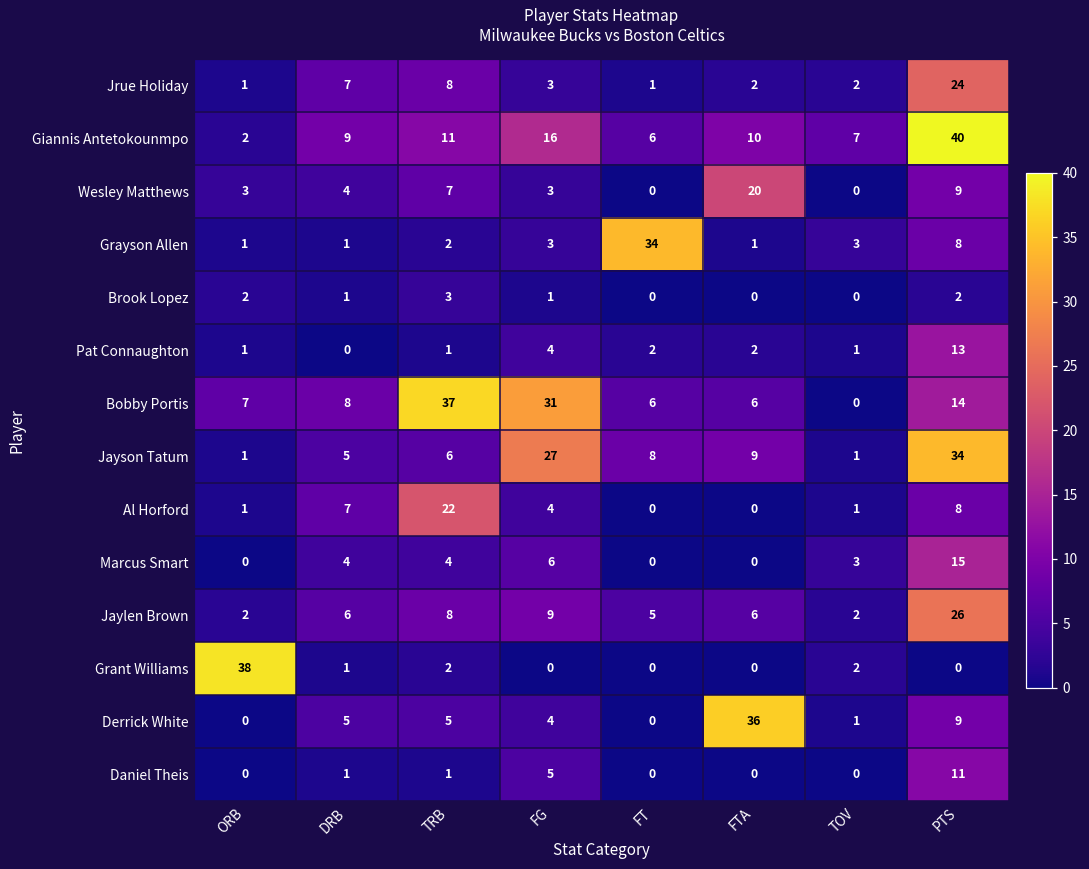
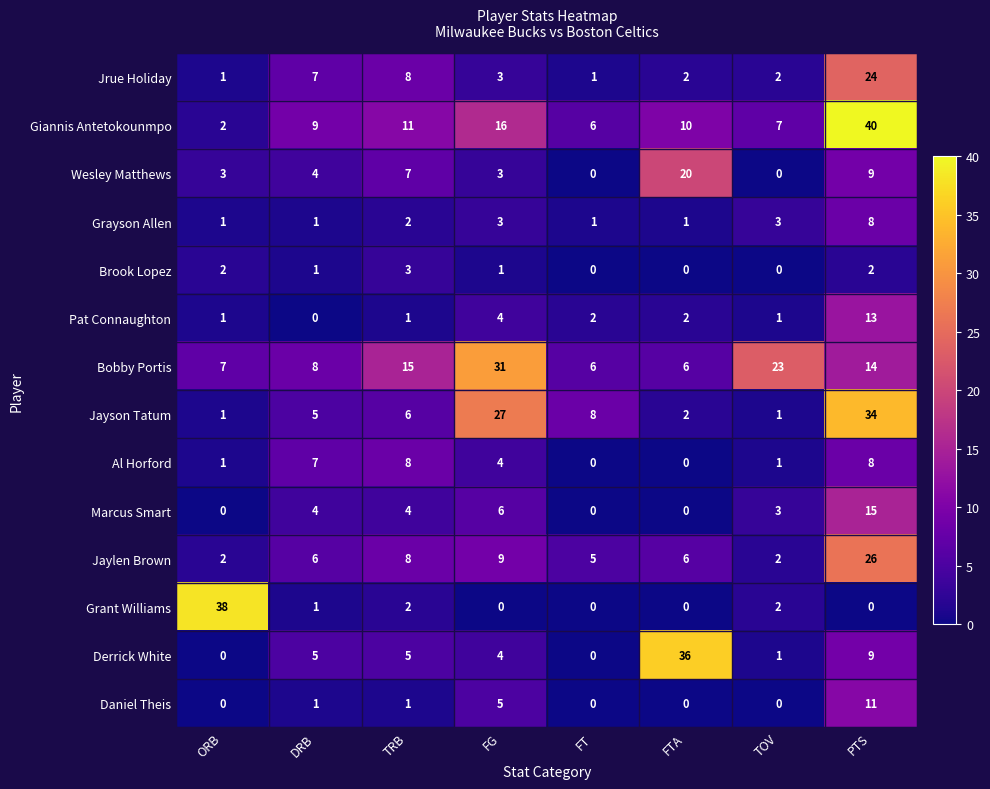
  {
    "Jrue Holiday": {
      "ORB": 1,
      "DRB": 7,
      "TRB": 8,
      "FG": 3,
      "FT": 1,
      "FTA": 2,
      "TOV": 2,
      "PTS": 24
    },
    "Giannis Antetokounmpo": {
      "ORB": 2,
      "DRB": 9,
      "TRB": 11,
      "FG": 16,
      "FT": 6,
      "FTA": 10,
      "TOV": 7,
      "PTS": 40
    },
    "Wesley Matthews": {
      "ORB": 3,
      "DRB": 4,
      "TRB": 7,
      "FG": 3,
      "FT": 0,
      "FTA": 20,
      "TOV": 0,
      "PTS": 9
    },
    "Grayson Allen": {
      "ORB": 1,
      "DRB": 1,
      "TRB": 2,
      "FG": 3,
-     "FT": 34,
+     "FT": 1,
      "FTA": 1,
      "TOV": 3,
      "PTS": 8
    },
    "Brook Lopez": {
      "ORB": 2,
      "DRB": 1,
      "TRB": 3,
      "FG": 1,
      "FT": 0,
      "FTA": 0,
      "TOV": 0,
      "PTS": 2
    },
    "Pat Connaughton": {
      "ORB": 1,
      "DRB": 0,
      "TRB": 1,
      "FG": 4,
      "FT": 2,
      "FTA": 2,
      "TOV": 1,
      "PTS": 13
    },
    "Bobby Portis": {
      "ORB": 7,
      "DRB": 8,
-     "TRB": 37,
+     "TRB": 15,
      "FG": 31,
      "FT": 6,
      "FTA": 6,
-     "TOV": 0,
+     "TOV": 23,
      "PTS": 14
    },
    "Jayson Tatum": {
      "ORB": 1,
      "DRB": 5,
      "TRB": 6,
      "FG": 27,
      "FT": 8,
-     "FTA": 9,
+     "FTA": 2,
      "TOV": 1,
      "PTS": 34
    },
    "Al Horford": {
      "ORB": 1,
      "DRB": 7,
-     "TRB": 22,
+     "TRB": 8,
      "FG": 4,
      "FT": 0,
      "FTA": 0,
      "TOV": 1,
      "PTS": 8
    },
    "Marcus Smart": {
      "ORB": 0,
      "DRB": 4,
      "TRB": 4,
      "FG": 6,
      "FT": 0,
      "FTA": 0,
      "TOV": 3,
      "PTS": 15
    },
    "Jaylen Brown": {
      "ORB": 2,
      "DRB": 6,
      "TRB": 8,
      "FG": 9,
      "FT": 5,
      "FTA": 6,
      "TOV": 2,
      "PTS": 26
    },
    "Grant Williams": {
      "ORB": 38,
      "DRB": 1,
      "TRB": 2,
      "FG": 0,
      "FT": 0,
      "FTA": 0,
      "TOV": 2,
      "PTS": 0
    },
    "Derrick White": {
      "ORB": 0,
      "DRB": 5,
      "TRB": 5,
      "FG": 4,
      "FT": 0,
      "FTA": 36,
      "TOV": 1,
      "PTS": 9
    },
    "Daniel Theis": {
      "ORB": 0,
      "DRB": 1,
      "TRB": 1,
      "FG": 5,
      "FT": 0,
      "FTA": 0,
      "TOV": 0,
      "PTS": 11
    }
  }
